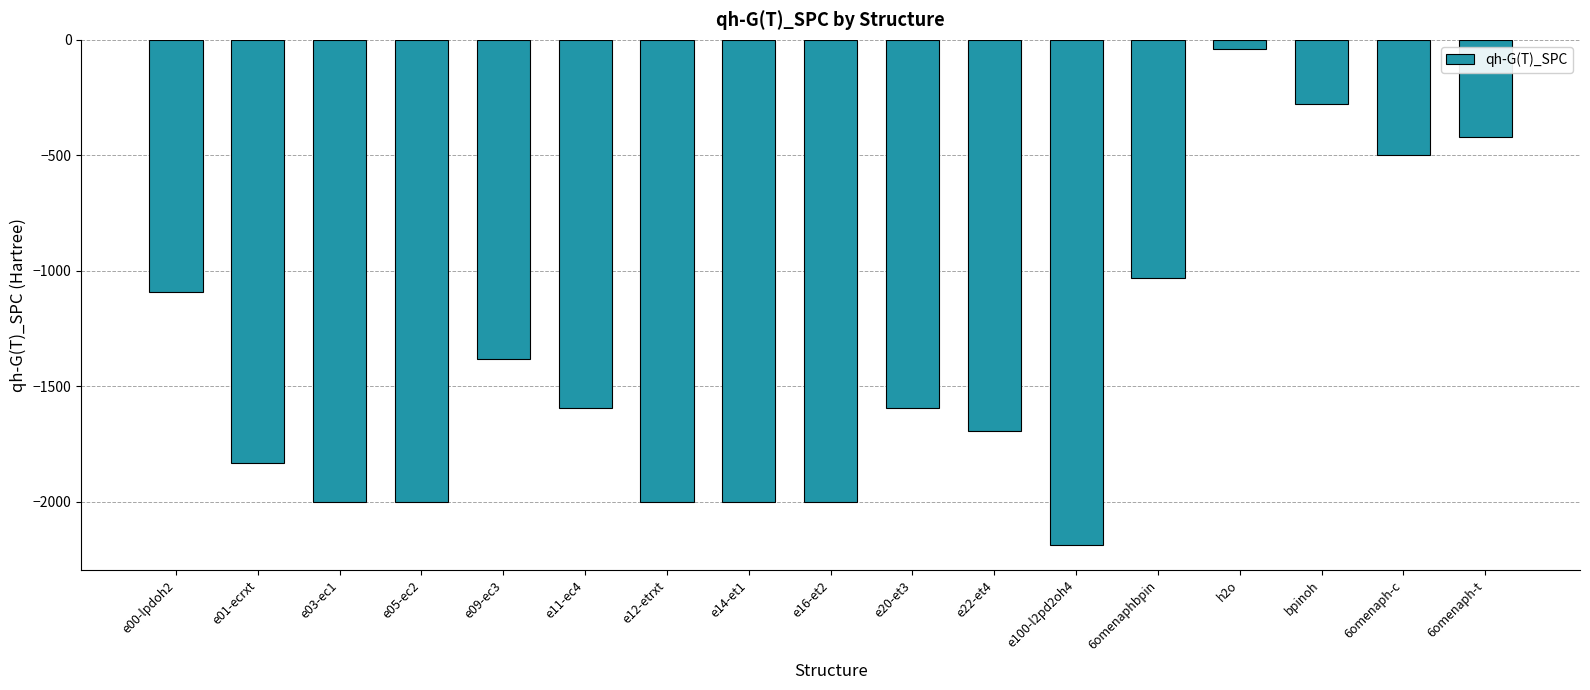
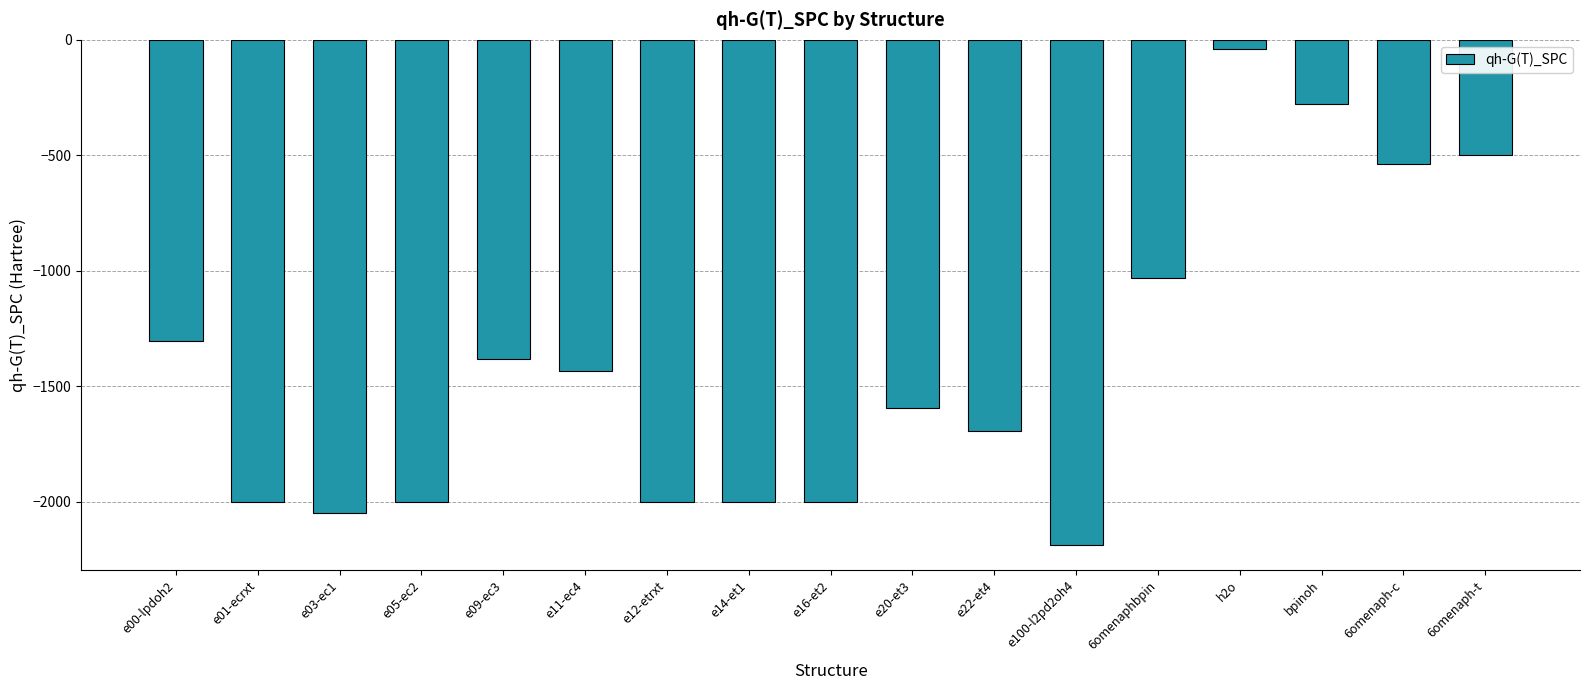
  {
-   "e00-lpdoh2": -1090,
-   "e01-ecrxt": -1830,
-   "e03-ec1": -2000,
+   "e00-lpdoh2": -1310,
+   "e01-ecrxt": -2000,
+   "e03-ec1": -2050,
    "e05-ec2": -2000,
    "e09-ec3": -1380,
-   "e11-ec4": -1590,
+   "e11-ec4": -1440,
    "e12-etrxt": -2000,
    "e14-et1": -2000,
    "e16-et2": -2000,
    "e20-et3": -1590,
    "e22-et4": -1690,
    "e100-l2pd2oh4": -2190,
    "6omenaphbpin": -1030,
    "h2o": -40,
    "bpinoh": -280,
-   "6omenaph-c": -500,
-   "6omenaph-t": -420
+   "6omenaph-c": -540,
+   "6omenaph-t": -500
  }
